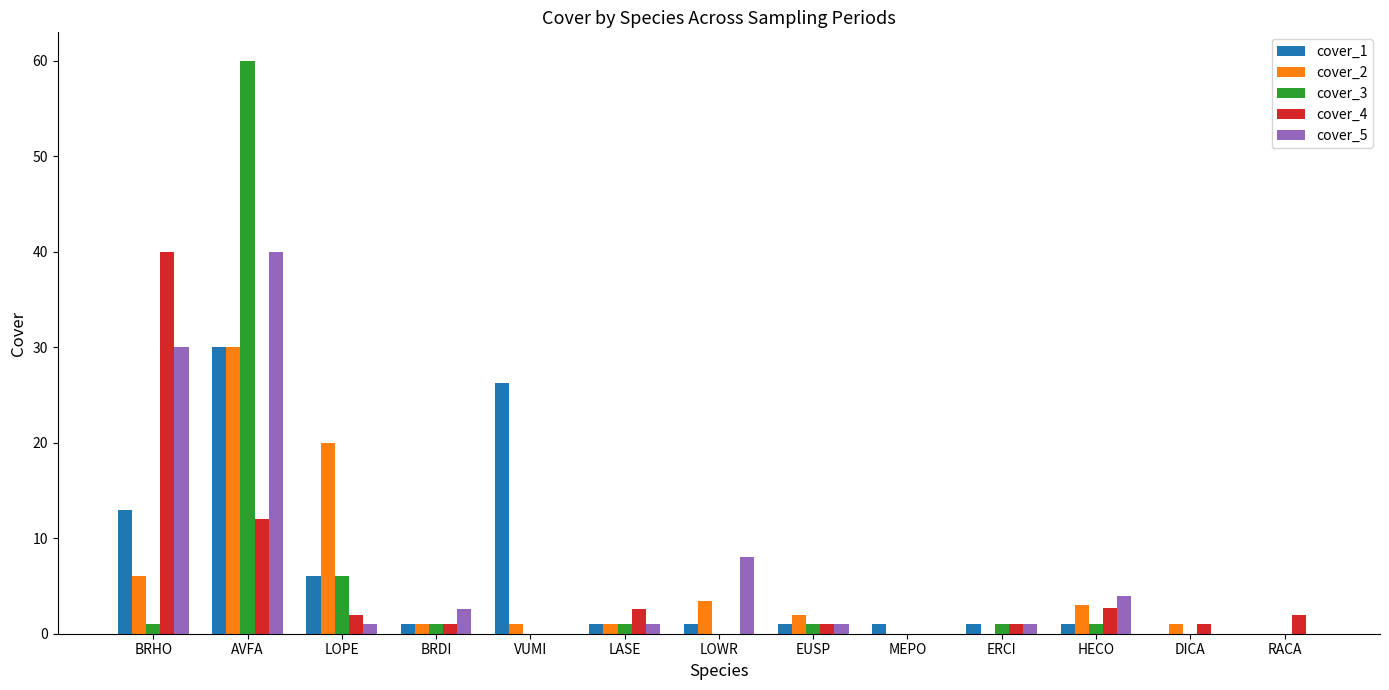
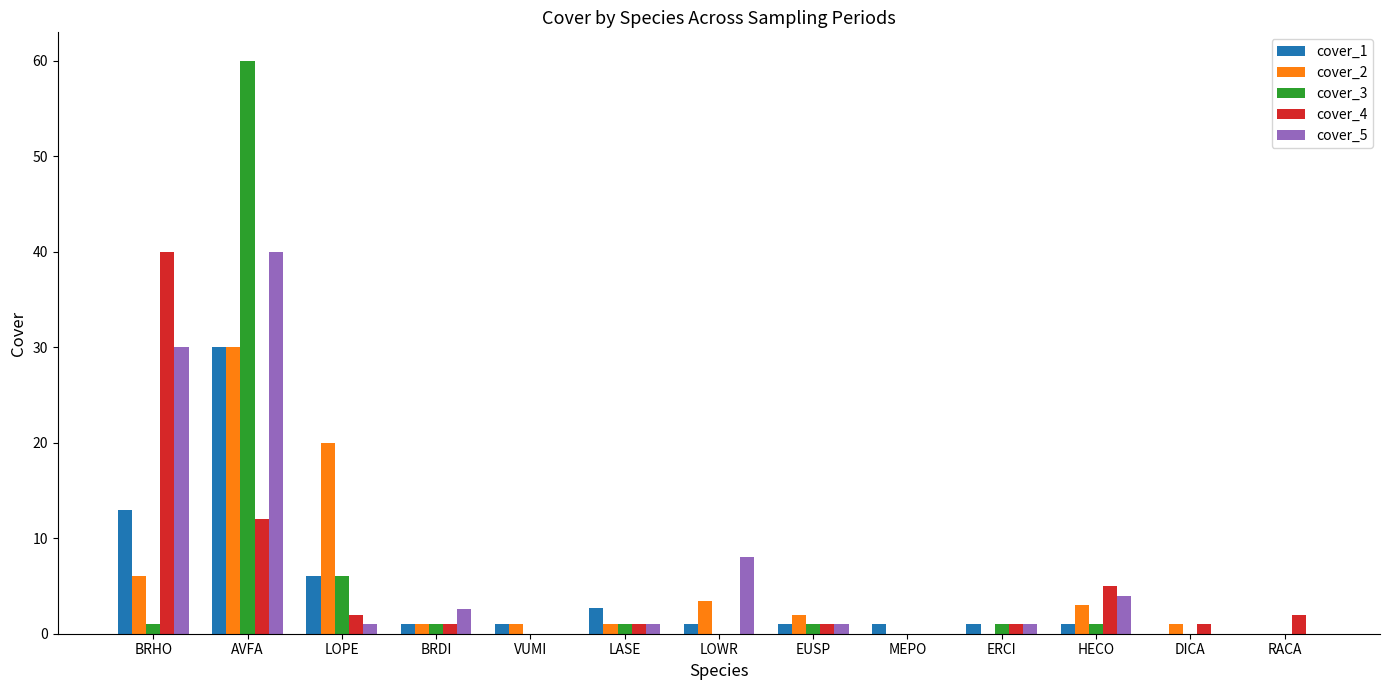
  {
    "cover_1": {
      "BRHO": 13,
      "AVFA": 30,
      "LOPE": 6,
      "BRDI": 1,
-     "VUMI": 26,
-     "LASE": 1,
+     "VUMI": 1,
+     "LASE": 3,
      "LOWR": 1,
      "EUSP": 1,
      "MEPO": 1,
      "ERCI": 1,
      "HECO": 1,
      "DICA": 0,
      "RACA": 0
    },
    "cover_2": {
      "BRHO": 6,
      "AVFA": 30,
      "LOPE": 20,
      "BRDI": 1,
      "VUMI": 1,
      "LASE": 1,
      "LOWR": 3,
      "EUSP": 2,
      "MEPO": 0,
      "ERCI": 0,
      "HECO": 3,
      "DICA": 1,
      "RACA": 0
    },
    "cover_3": {
      "BRHO": 1,
      "AVFA": 60,
      "LOPE": 6,
      "BRDI": 1,
      "VUMI": 0,
      "LASE": 1,
      "LOWR": 0,
      "EUSP": 1,
      "MEPO": 0,
      "ERCI": 1,
      "HECO": 1,
      "DICA": 0,
      "RACA": 0
    },
    "cover_4": {
      "BRHO": 40,
      "AVFA": 12,
      "LOPE": 2,
      "BRDI": 1,
      "VUMI": 0,
-     "LASE": 3,
+     "LASE": 1,
      "LOWR": 0,
      "EUSP": 1,
      "MEPO": 0,
      "ERCI": 1,
-     "HECO": 3,
+     "HECO": 5,
      "DICA": 1,
      "RACA": 2
    },
    "cover_5": {
      "BRHO": 30,
      "AVFA": 40,
      "LOPE": 1,
      "BRDI": 3,
      "VUMI": 0,
      "LASE": 1,
      "LOWR": 8,
      "EUSP": 1,
      "MEPO": 0,
      "ERCI": 1,
      "HECO": 4,
      "DICA": 0,
      "RACA": 0
    }
  }
